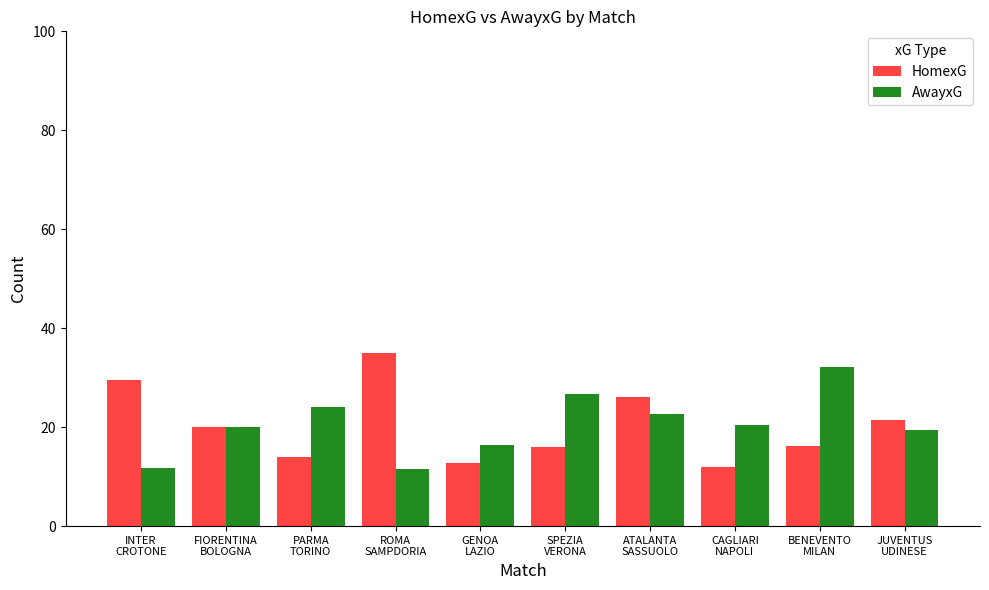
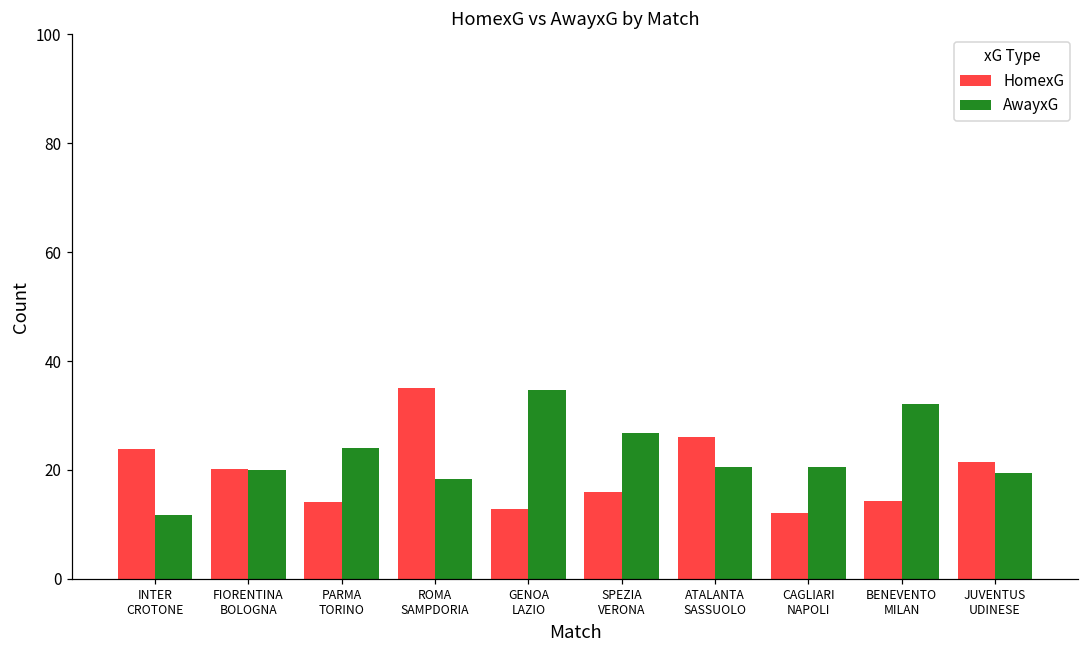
  {
    "HomexG": {
-     "INTER CROTONE": 30,
+     "INTER CROTONE": 24,
      "FIORENTINA BOLOGNA": 20,
      "PARMA TORINO": 14,
      "ROMA SAMPDORIA": 35,
      "GENOA LAZIO": 13,
      "SPEZIA VERONA": 16,
      "ATALANTA SASSUOLO": 26,
      "CAGLIARI NAPOLI": 12,
-     "BENEVENTO MILAN": 16,
+     "BENEVENTO MILAN": 14,
      "JUVENTUS UDINESE": 21
    },
    "AwayxG": {
      "INTER CROTONE": 12,
      "FIORENTINA BOLOGNA": 20,
      "PARMA TORINO": 24,
-     "ROMA SAMPDORIA": 12,
-     "GENOA LAZIO": 16,
+     "ROMA SAMPDORIA": 18,
+     "GENOA LAZIO": 35,
      "SPEZIA VERONA": 27,
-     "ATALANTA SASSUOLO": 23,
+     "ATALANTA SASSUOLO": 21,
      "CAGLIARI NAPOLI": 20,
      "BENEVENTO MILAN": 32,
      "JUVENTUS UDINESE": 19
    }
  }
